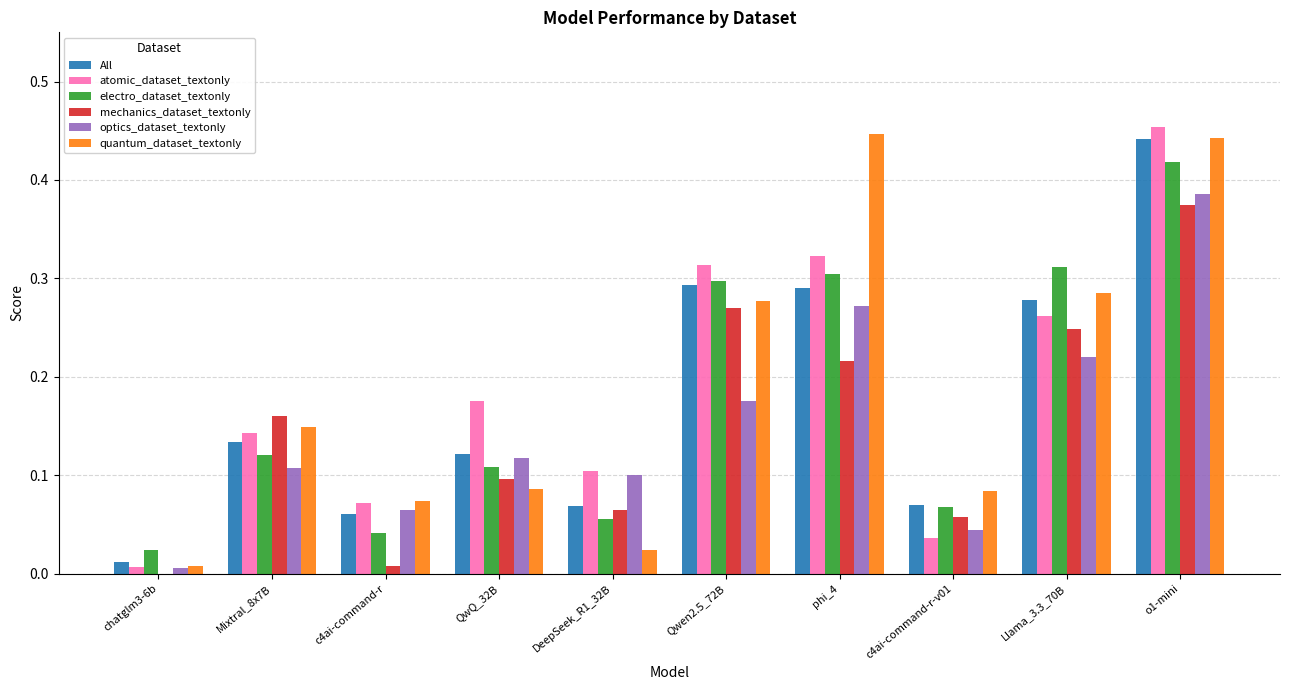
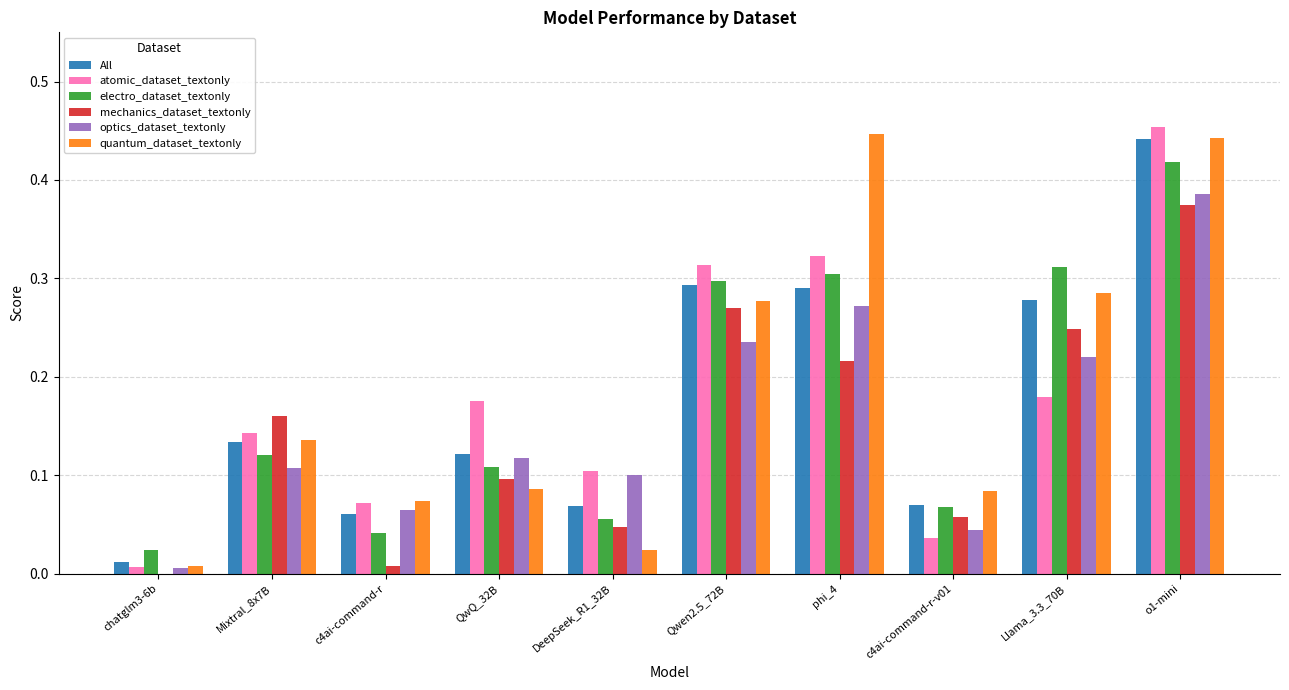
  {
    "All": {
      "chatglm3-6b": 0.01,
      "Mixtral_8x7B": 0.13,
      "c4ai-command-r": 0.06,
      "QwQ_32B": 0.12,
      "DeepSeek_R1_32B": 0.07,
      "Qwen2.5_72B": 0.29,
      "phi_4": 0.29,
      "c4ai-command-r-v01": 0.07,
      "Llama_3.3_70B": 0.28,
      "o1-mini": 0.44
    },
    "atomic_dataset_textonly": {
      "chatglm3-6b": 0.01,
      "Mixtral_8x7B": 0.14,
      "c4ai-command-r": 0.07,
      "QwQ_32B": 0.18,
      "DeepSeek_R1_32B": 0.10,
      "Qwen2.5_72B": 0.31,
      "phi_4": 0.32,
      "c4ai-command-r-v01": 0.04,
-     "Llama_3.3_70B": 0.26,
+     "Llama_3.3_70B": 0.18,
      "o1-mini": 0.45
    },
    "electro_dataset_textonly": {
      "chatglm3-6b": 0.02,
      "Mixtral_8x7B": 0.12,
      "c4ai-command-r": 0.04,
      "QwQ_32B": 0.11,
      "DeepSeek_R1_32B": 0.06,
      "Qwen2.5_72B": 0.30,
      "phi_4": 0.30,
      "c4ai-command-r-v01": 0.07,
      "Llama_3.3_70B": 0.31,
      "o1-mini": 0.42
    },
    "mechanics_dataset_textonly": {
      "chatglm3-6b": 0.00,
      "Mixtral_8x7B": 0.16,
      "c4ai-command-r": 0.01,
      "QwQ_32B": 0.10,
-     "DeepSeek_R1_32B": 0.06,
+     "DeepSeek_R1_32B": 0.05,
      "Qwen2.5_72B": 0.27,
      "phi_4": 0.22,
      "c4ai-command-r-v01": 0.06,
      "Llama_3.3_70B": 0.25,
      "o1-mini": 0.38
    },
    "optics_dataset_textonly": {
      "chatglm3-6b": 0.01,
      "Mixtral_8x7B": 0.11,
      "c4ai-command-r": 0.06,
      "QwQ_32B": 0.12,
      "DeepSeek_R1_32B": 0.10,
-     "Qwen2.5_72B": 0.18,
+     "Qwen2.5_72B": 0.24,
      "phi_4": 0.27,
      "c4ai-command-r-v01": 0.04,
      "Llama_3.3_70B": 0.22,
      "o1-mini": 0.39
    },
    "quantum_dataset_textonly": {
      "chatglm3-6b": 0.01,
-     "Mixtral_8x7B": 0.15,
+     "Mixtral_8x7B": 0.14,
      "c4ai-command-r": 0.07,
      "QwQ_32B": 0.09,
      "DeepSeek_R1_32B": 0.02,
      "Qwen2.5_72B": 0.28,
      "phi_4": 0.45,
      "c4ai-command-r-v01": 0.08,
      "Llama_3.3_70B": 0.29,
      "o1-mini": 0.44
    }
  }
